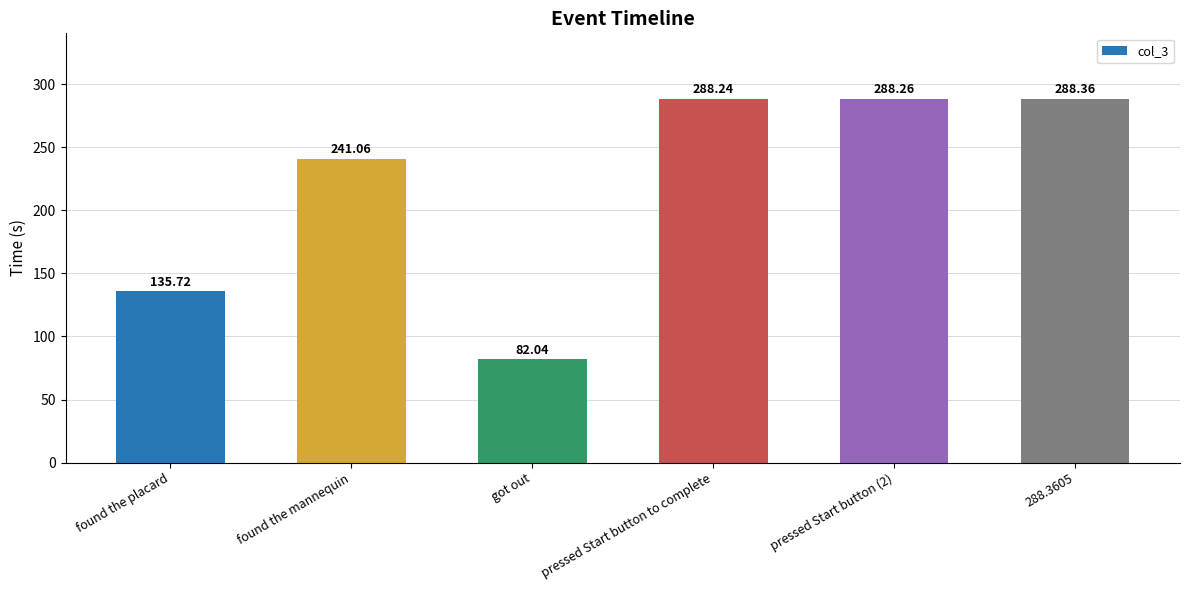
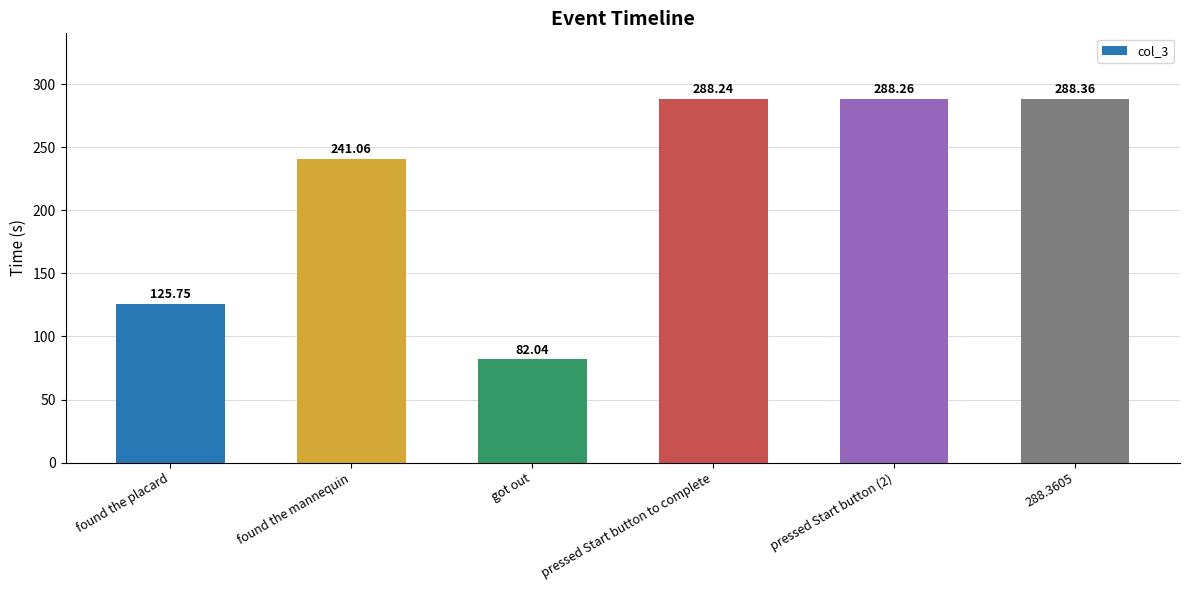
  {
-   "found the placard": 135.72,
+   "found the placard": 125.75,
    "found the mannequin": 241.06,
    "got out": 82.04,
    "pressed Start button to complete": 288.24,
    "pressed Start button (2)": 288.26,
    "288.3605": 288.36
  }
